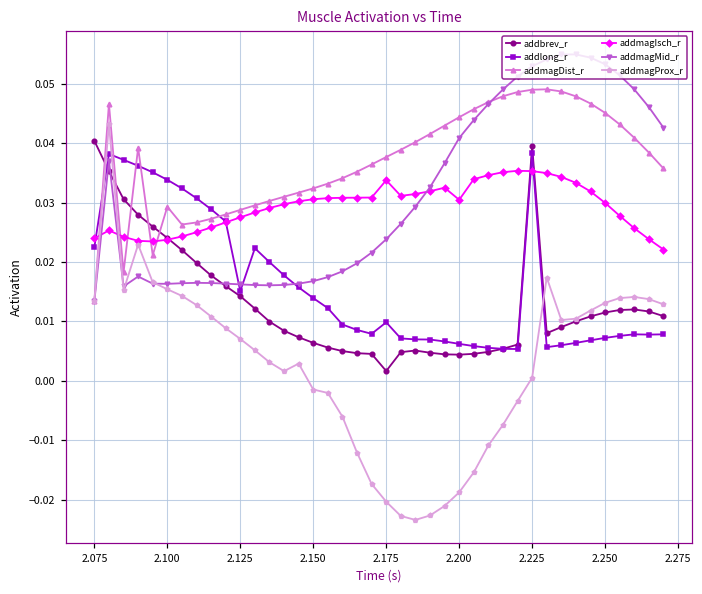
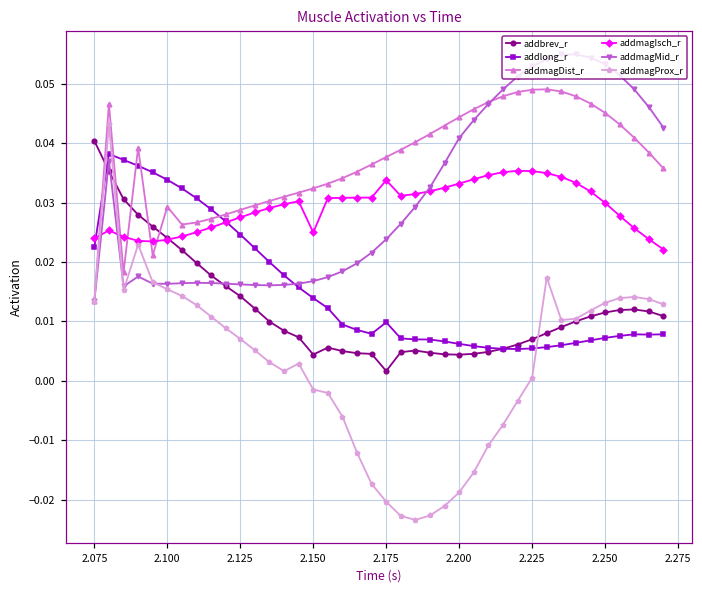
  {
    "addbrev_r": {
      "2.075": 0.040,
      "2.125": 0.014,
-     "2.150": 0.006,
+     "2.150": 0.004,
      "2.175": 0.002,
      "2.200": 0.004,
-     "2.225": 0.039,
+     "2.225": 0.007,
      "2.250": 0.011
    },
    "addlong_r": {
      "2.075": 0.023,
      "2.100": 0.034,
-     "2.125": 0.015,
+     "2.125": 0.025,
      "2.150": 0.014,
      "2.175": 0.010,
      "2.200": 0.006,
-     "2.225": 0.038,
+     "2.225": 0.005,
      "2.250": 0.007
    },
    "addmagIsch_r": {
      "2.075": 0.024,
      "2.125": 0.028,
-     "2.150": 0.031,
+     "2.150": 0.025,
      "2.175": 0.034,
-     "2.200": 0.030,
+     "2.200": 0.033,
      "2.225": 0.035,
      "2.250": 0.030
    }
  }
